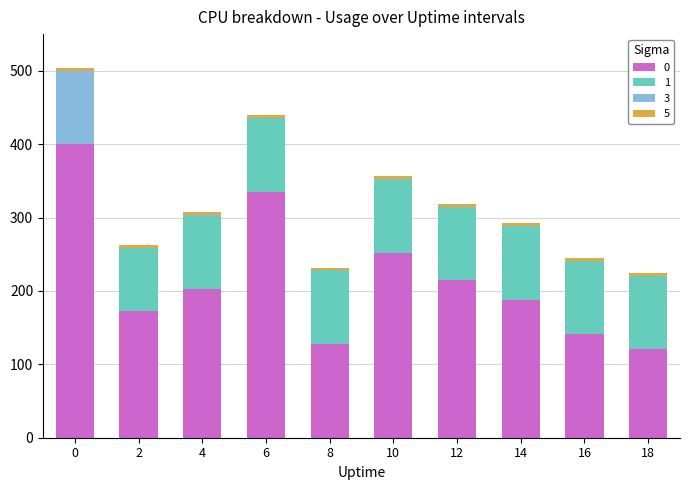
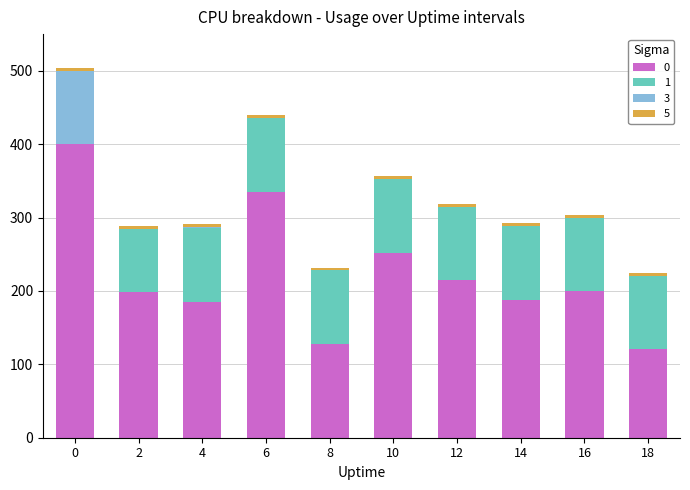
  {
    "0": {
      "0": 400,
-     "2": 170,
-     "4": 200,
+     "2": 200,
+     "4": 190,
      "6": 340,
      "8": 130,
      "10": 250,
      "12": 210,
      "14": 190,
-     "16": 140,
+     "16": 200,
      "18": 120
    },
    "5": {
      "0": 0,
      "2": 0,
      "4": 0,
      "6": 0,
      "8": 0,
      "10": 0,
      "12": 0,
      "14": 0,
      "16": 0,
      "18": 0
    }
  }
